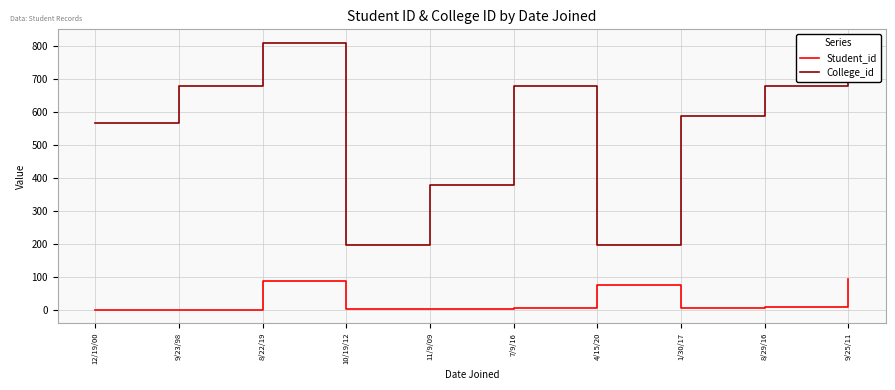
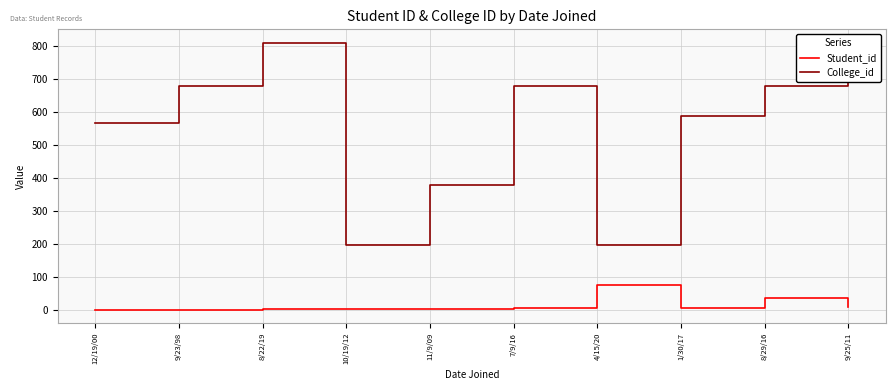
  {
    "Student_id": {
      "12/19/00": 0,
      "9/23/98": 0,
-     "8/22/19": 90,
+     "8/22/19": 0,
      "10/19/12": 0,
      "11/9/09": 10,
      "7/9/16": 10,
      "4/15/20": 80,
      "1/30/17": 10,
-     "8/29/16": 10,
-     "9/25/11": 90
+     "8/29/16": 40,
+     "9/25/11": 10
    },
    "College_id": {
      "12/19/00": 570,
      "9/23/98": 680,
      "8/22/19": 810,
      "10/19/12": 200,
      "11/9/09": 380,
      "7/9/16": 680,
      "4/15/20": 200,
      "1/30/17": 590,
      "8/29/16": 680
    }
  }
